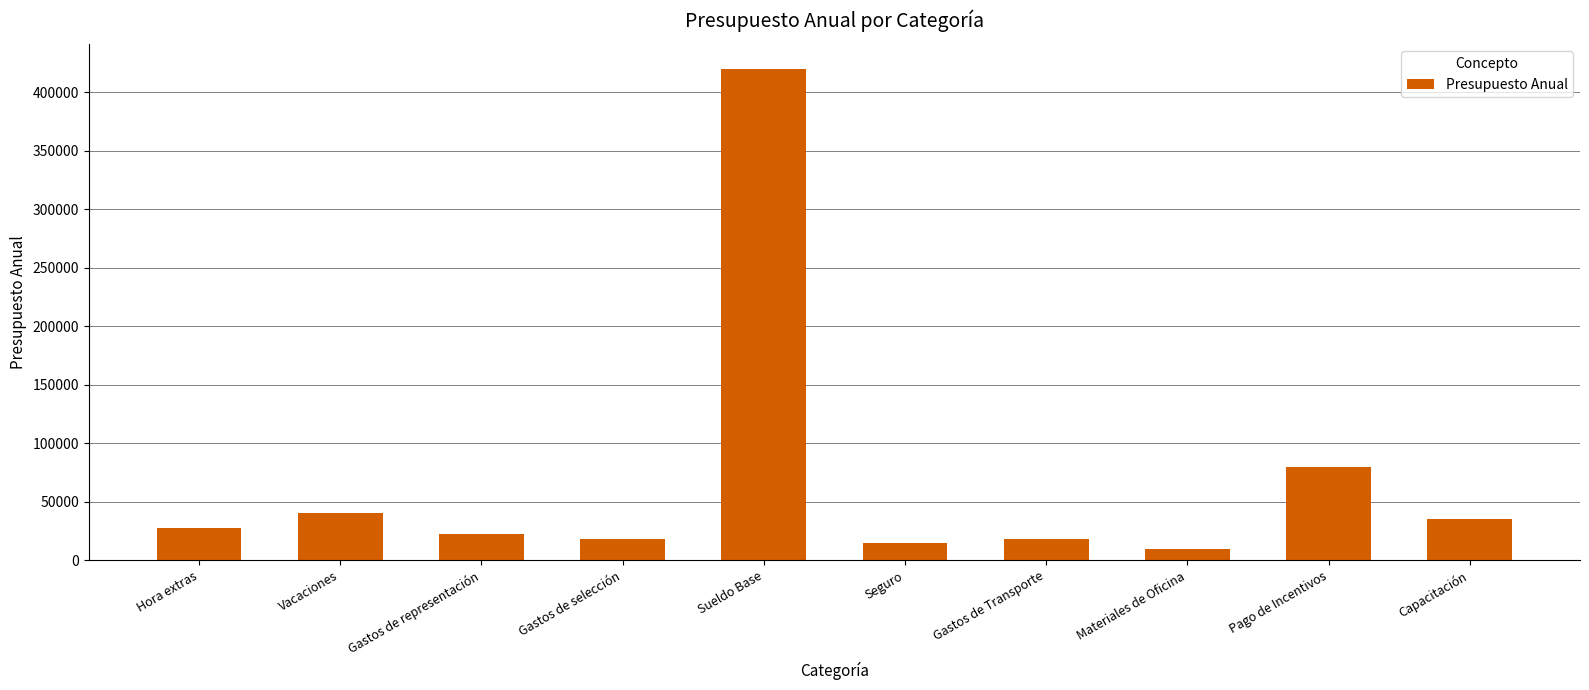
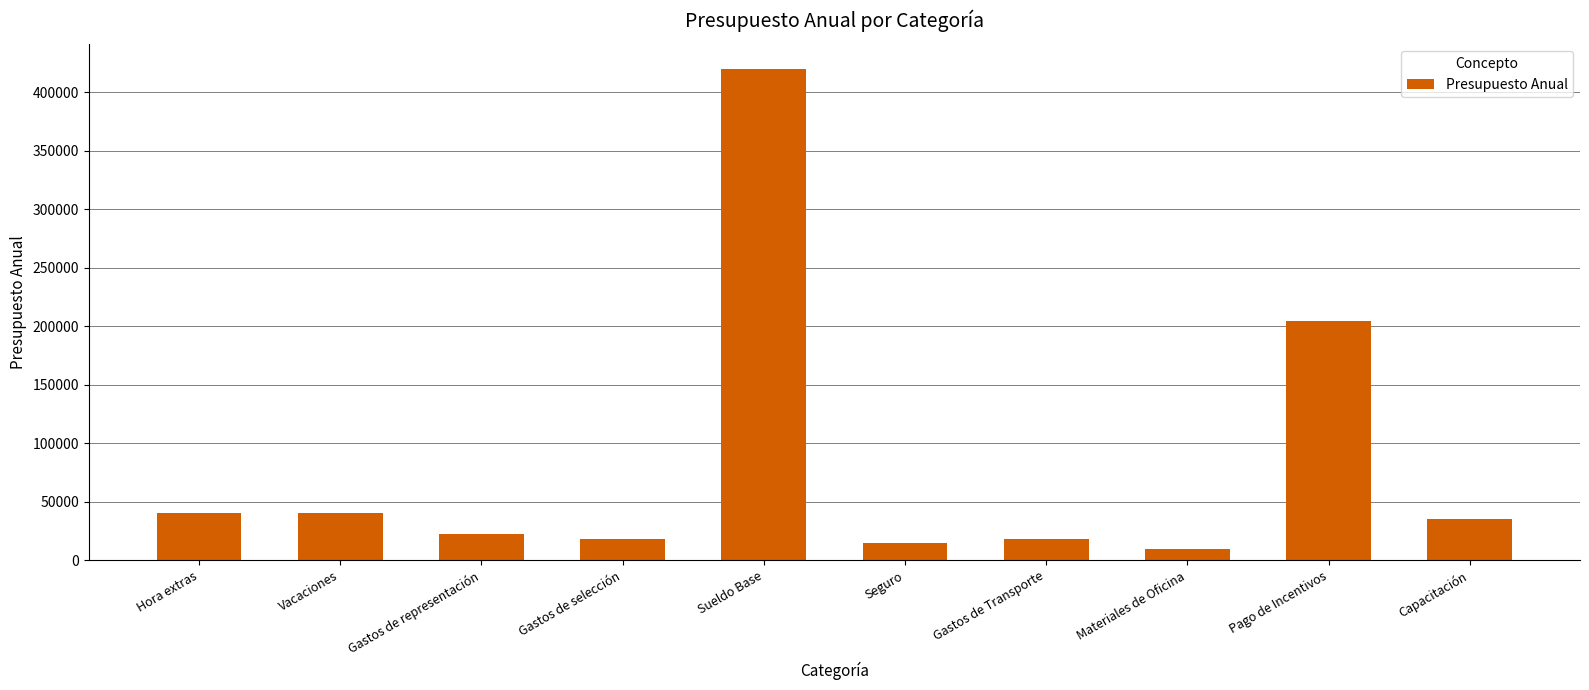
  {
-   "Hora extras": 28000,
+   "Hora extras": 40000,
    "Vacaciones": 40000,
    "Gastos de representación": 22000,
    "Gastos de selección": 18000,
    "Sueldo Base": 420000,
    "Seguro": 15000,
    "Gastos de Transporte": 18000,
    "Materiales de Oficina": 10000,
-   "Pago de Incentivos": 80000,
+   "Pago de Incentivos": 205000,
    "Capacitación": 35000
  }
